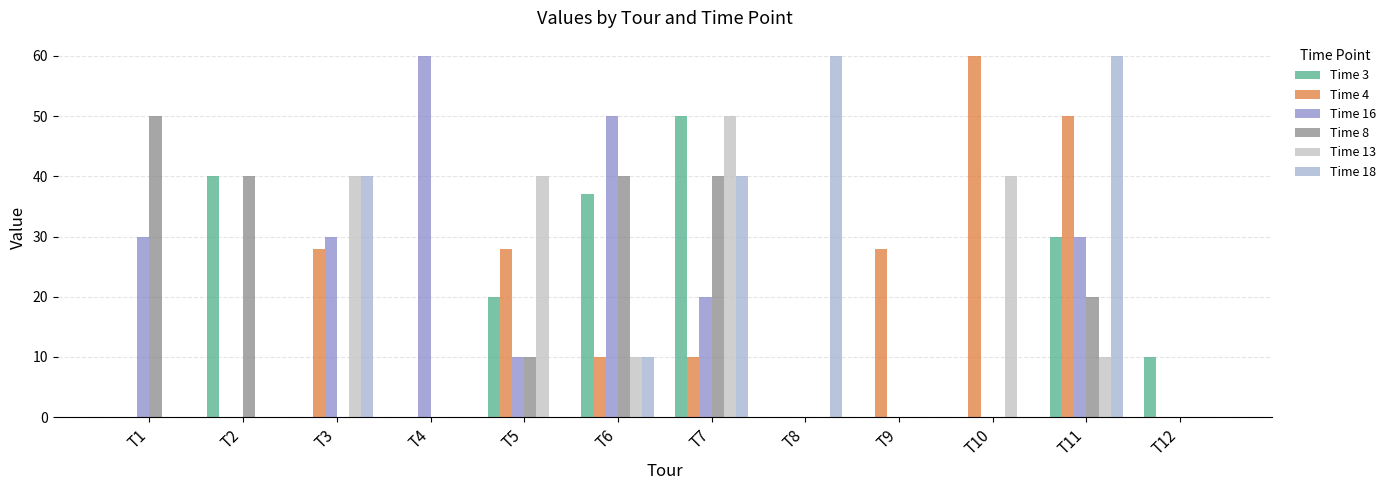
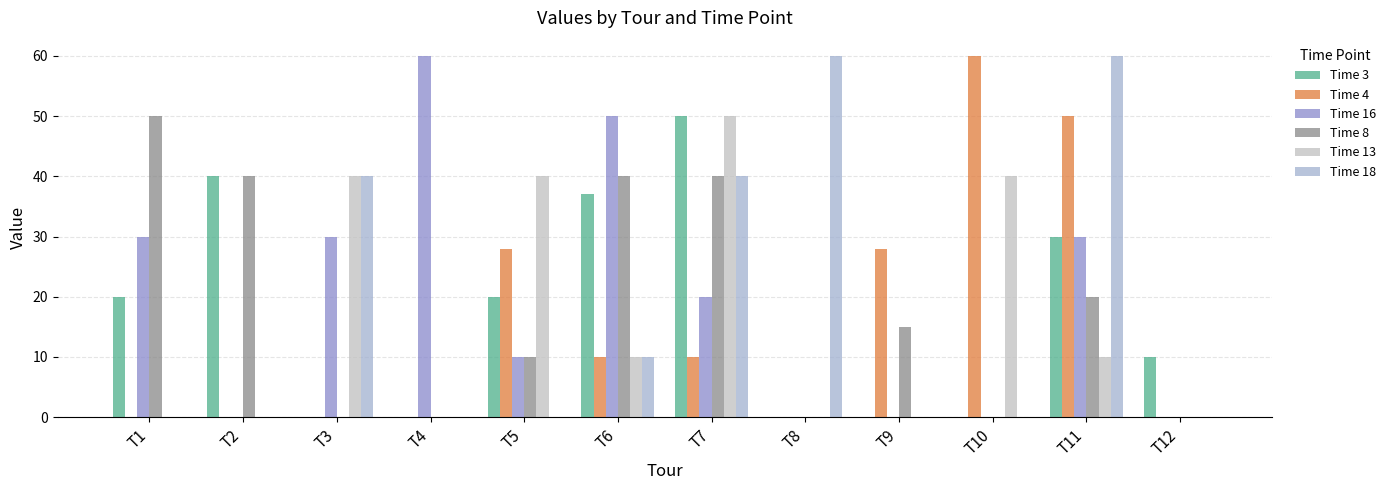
  {
    "Time 3": {
-     "T1": 0,
+     "T1": 20,
      "T2": 40,
      "T3": 0,
      "T4": 0,
      "T5": 20,
      "T6": 37,
      "T7": 50,
      "T8": 0,
      "T9": 0,
      "T10": 0,
      "T11": 30,
      "T12": 10
    },
    "Time 4": {
      "T1": 0,
      "T2": 0,
-     "T3": 28,
+     "T3": 0,
      "T4": 0,
      "T5": 28,
      "T6": 10,
      "T7": 10,
      "T8": 0,
      "T9": 28,
      "T10": 60,
      "T11": 50,
      "T12": 0
    },
    "Time 8": {
      "T1": 50,
      "T2": 40,
      "T3": 0,
      "T4": 0,
      "T5": 10,
      "T6": 40,
      "T7": 40,
      "T8": 0,
-     "T9": 0,
+     "T9": 15,
      "T10": 0,
      "T11": 20,
      "T12": 0
    }
  }
